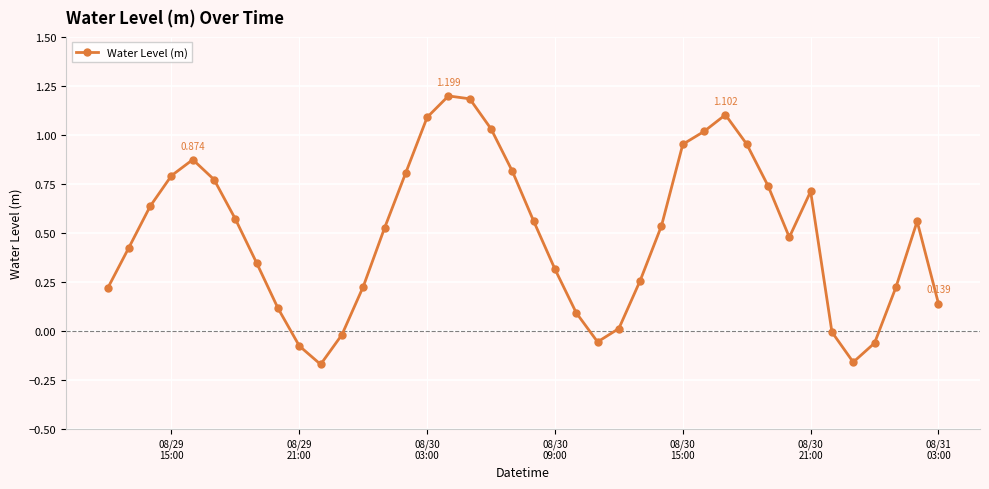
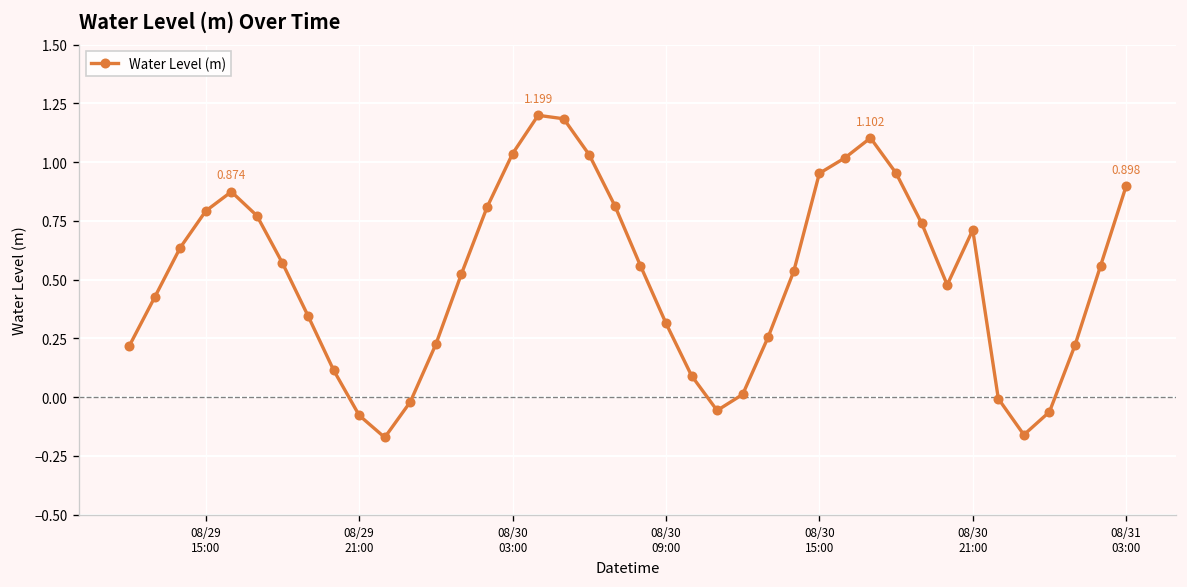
  {
-   "08/30 03:00": 1.09,
-   "08/31 03:00": 0.139
+   "08/30 03:00": 1.04,
+   "08/31 03:00": 0.898
  }
